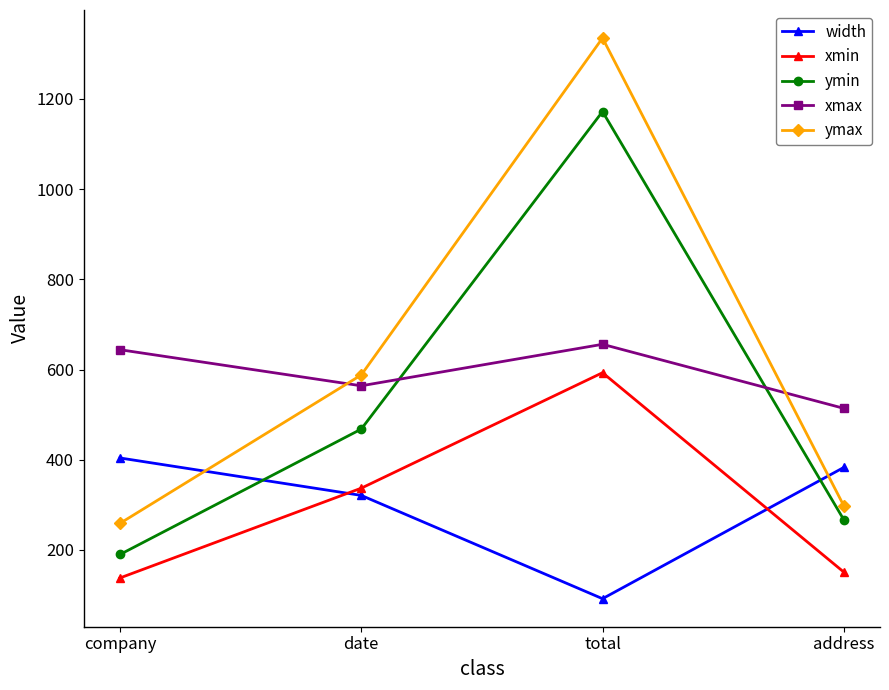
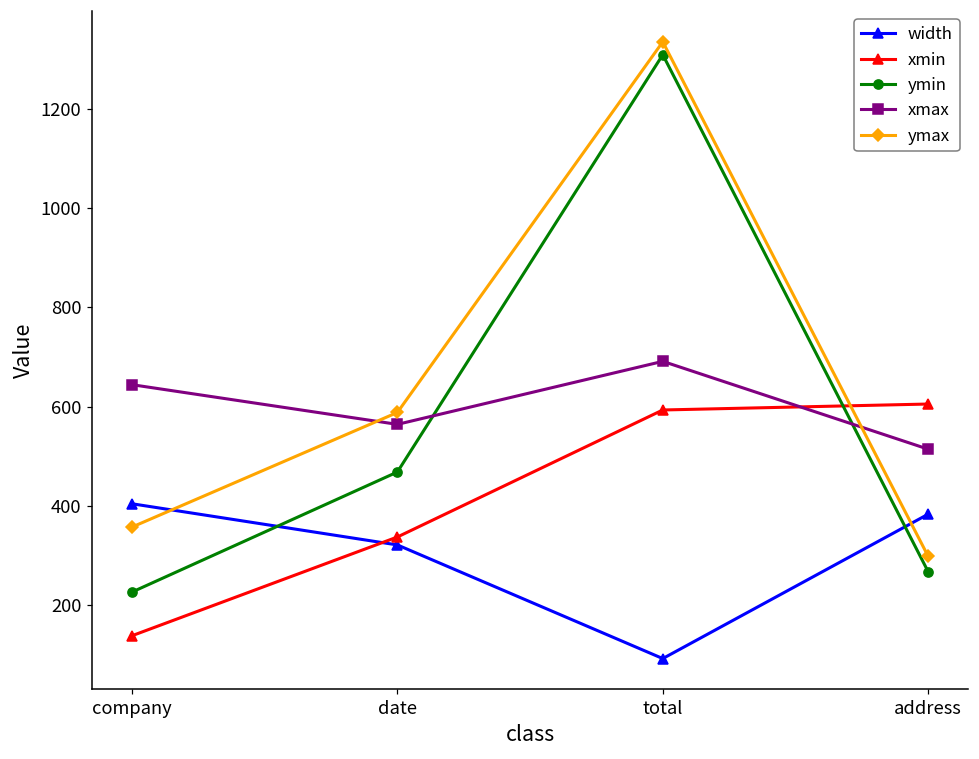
  {
    "width": {
      "company": 400,
      "date": 320,
      "total": 90,
      "address": 380
    },
    "xmin": {
      "company": 140,
      "date": 340,
      "total": 590,
-     "address": 150
+     "address": 610
    },
    "ymin": {
-     "company": 190,
+     "company": 230,
      "date": 470,
-     "total": 1170,
+     "total": 1310,
      "address": 270
    },
    "xmax": {
      "company": 640,
      "date": 560,
-     "total": 660,
+     "total": 690,
      "address": 510
    },
    "ymax": {
-     "company": 260,
+     "company": 360,
      "date": 590,
      "total": 1340,
      "address": 300
    }
  }
